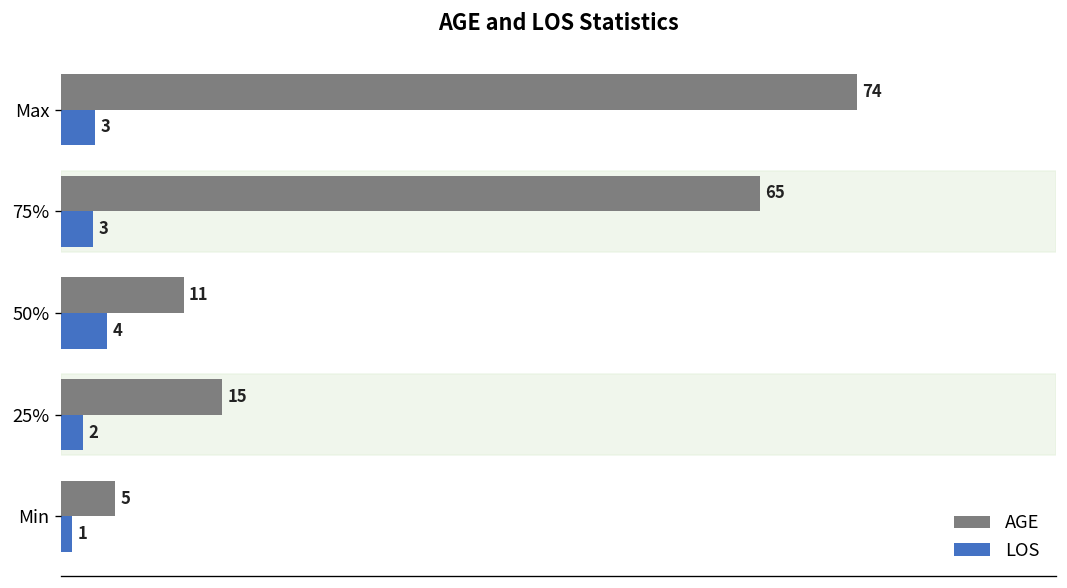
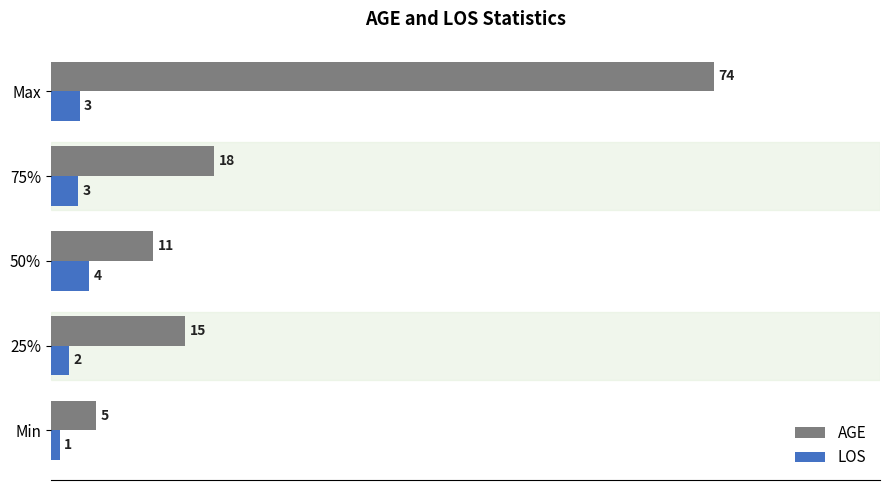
  {
    "AGE": {
      "Max": 74,
-     "75%": 65,
+     "75%": 18,
      "50%": 11,
      "25%": 15,
      "Min": 5
    },
    "LOS": {
      "Max": 3,
      "75%": 3,
      "50%": 4,
      "25%": 2,
      "Min": 1
    }
  }
